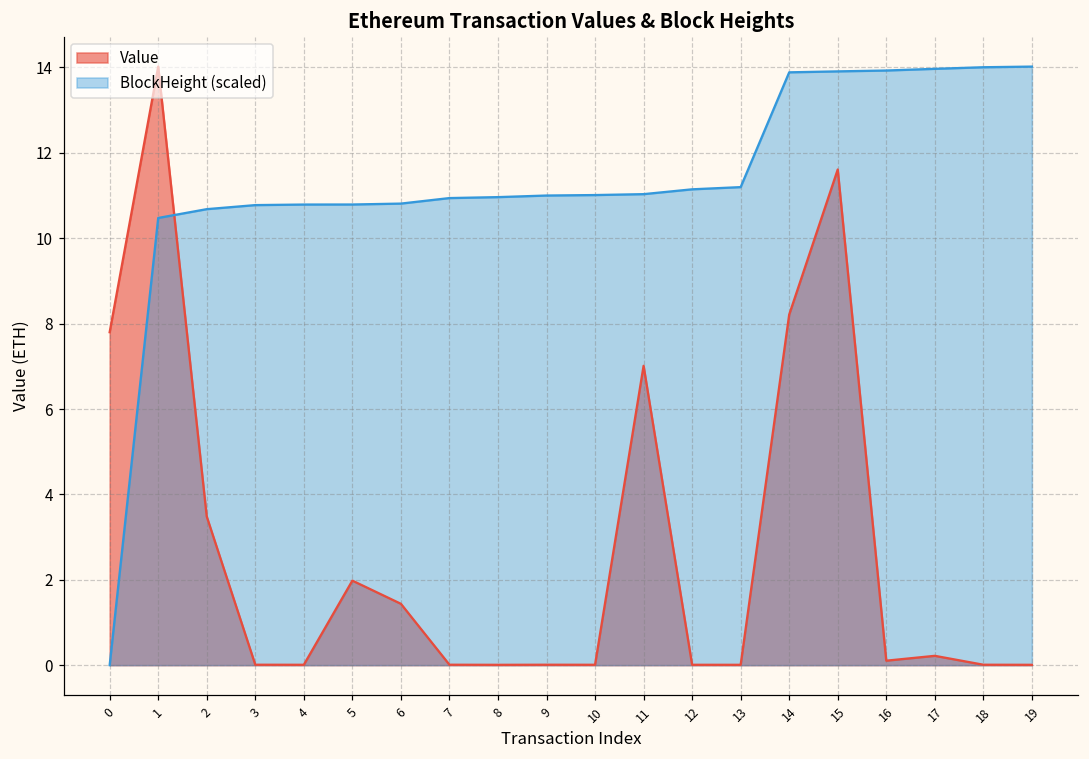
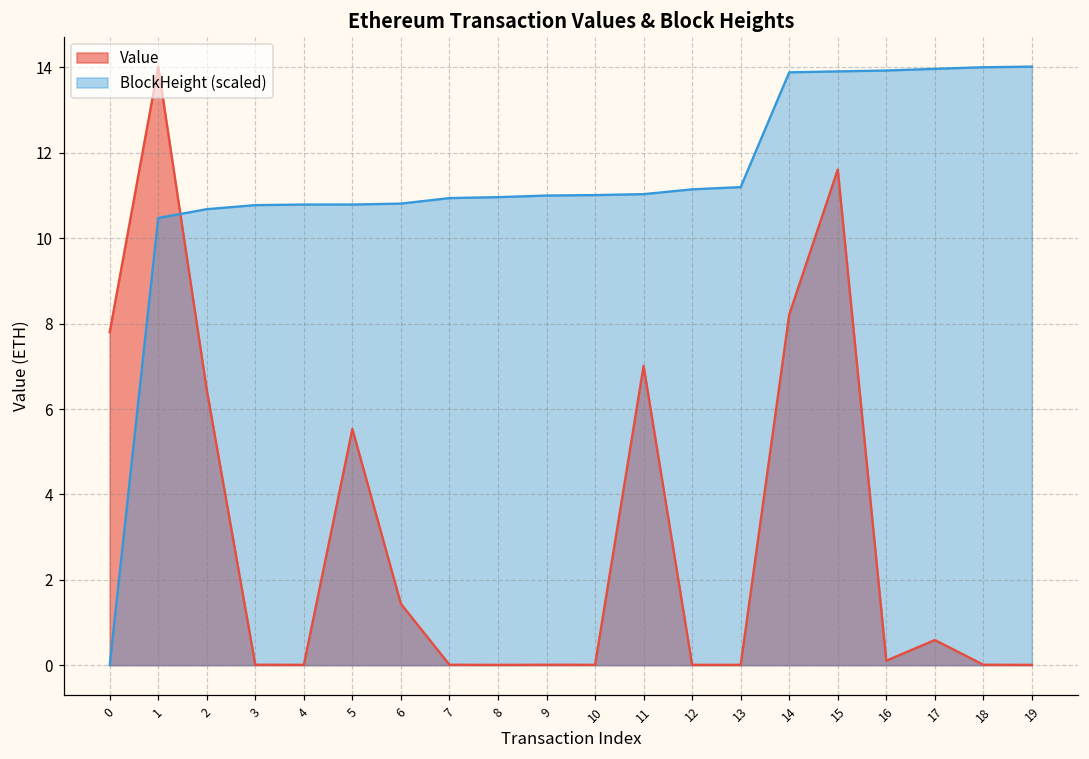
  {
    "Value": {
      "0": 7.8,
-     "2": 3.5,
+     "2": 6.5,
      "3": 0.0,
      "4": 0.0,
-     "5": 2.0,
+     "5": 5.5,
      "6": 1.4,
      "7": 0.0,
      "8": 0.0,
      "9": 0.0,
      "10": 0.0,
      "11": 7.0,
      "12": 0.0,
      "13": 0.0,
      "14": 8.2,
      "15": 11.6,
      "16": 0.1,
-     "17": 0.2,
+     "17": 0.6,
      "18": 0.0,
      "19": 0.0
    },
    "BlockHeight (scaled)": {
      "0": 0.0,
      "1": 10.5,
      "2": 10.7,
      "3": 10.8,
      "4": 10.8,
      "5": 10.8,
      "6": 10.8,
      "7": 10.9,
      "8": 11.0,
      "9": 11.0,
      "10": 11.0,
      "11": 11.0,
      "12": 11.1,
      "13": 11.2,
      "14": 13.9,
      "15": 13.9,
      "16": 13.9,
      "17": 14.0,
      "18": 14.0,
      "19": 14.0
    }
  }
